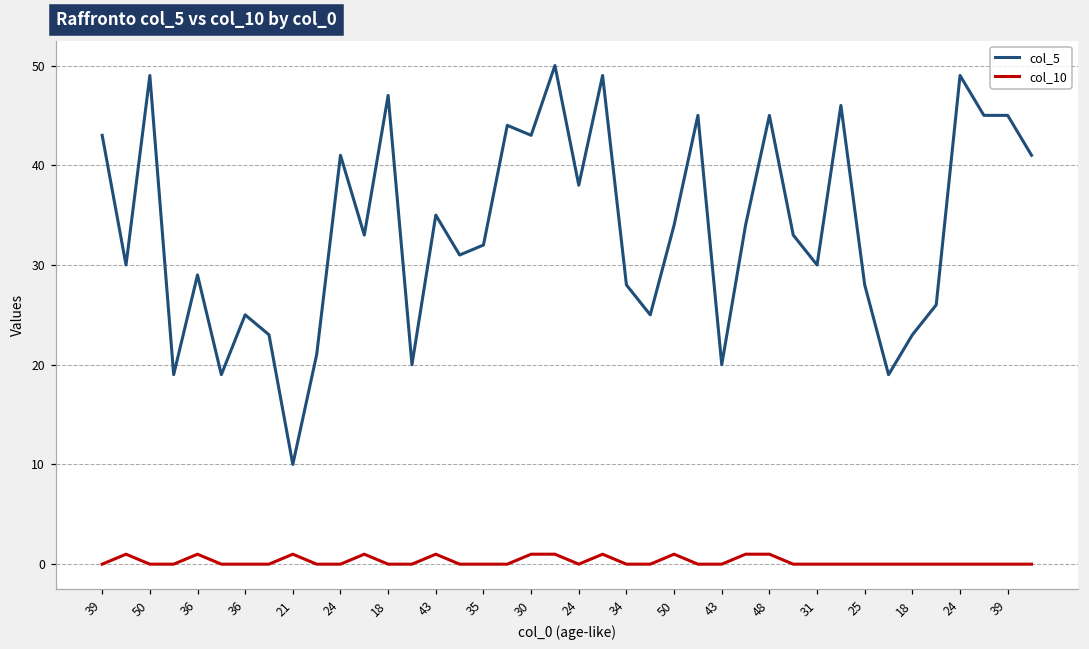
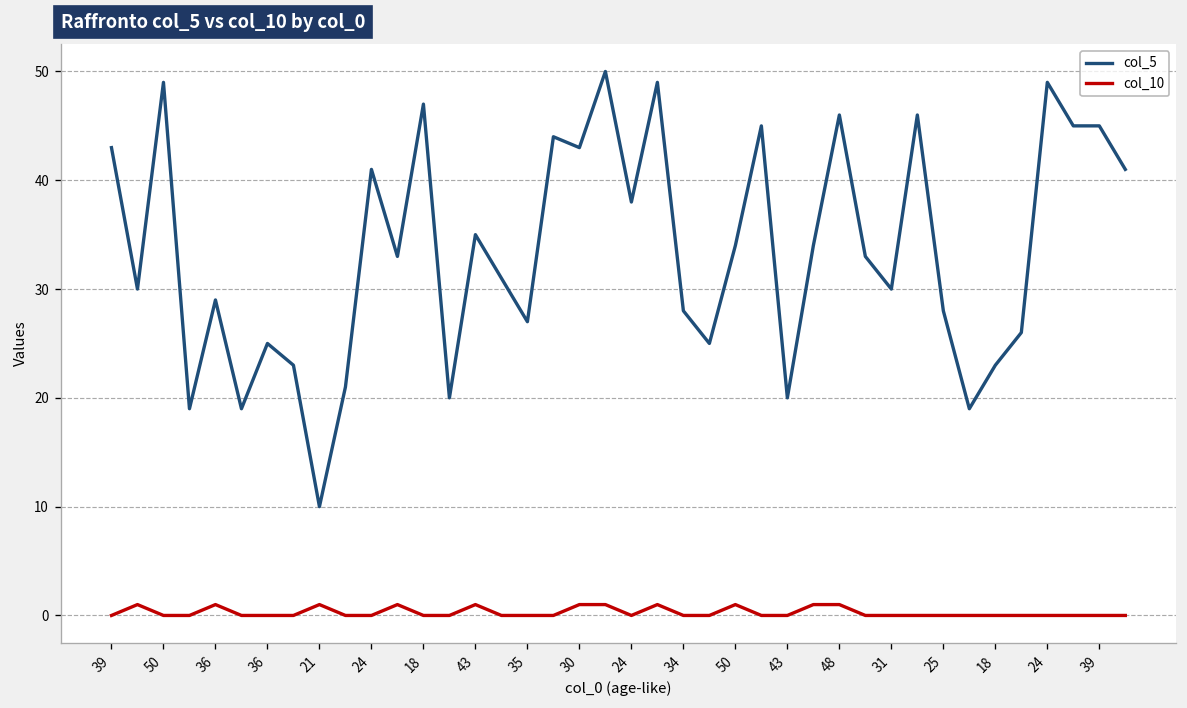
  {
    "col_5": {
      "21": 10,
-     "35": 32,
-     "48": 45,
+     "35": 27,
+     "48": 46,
      "31": 30,
      "25": 28
    },
    "col_10": {
      "21": 1,
      "35": 0,
      "48": 1,
      "31": 0,
      "25": 0
    }
  }
